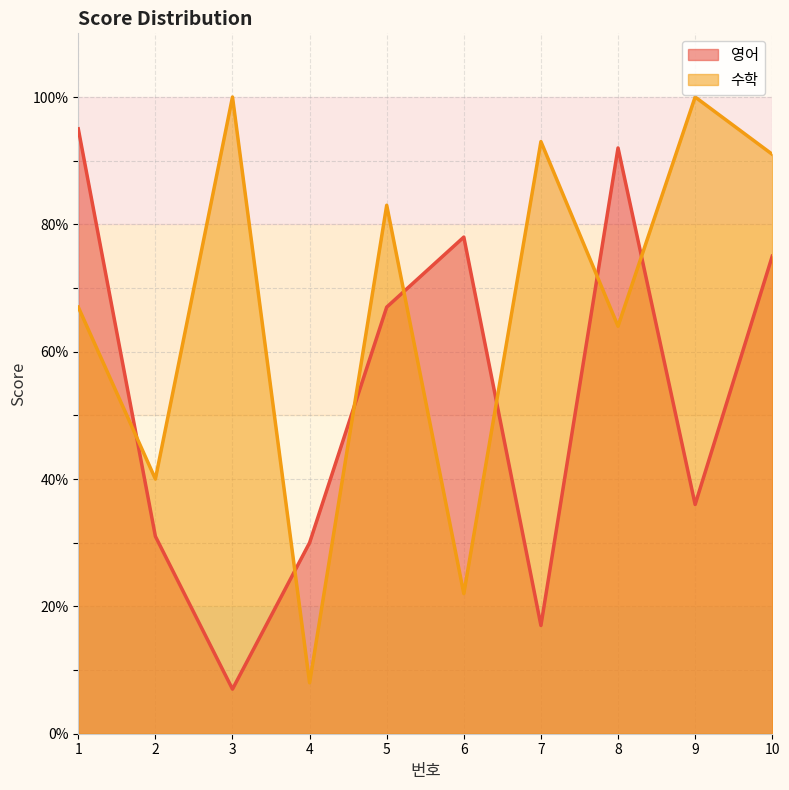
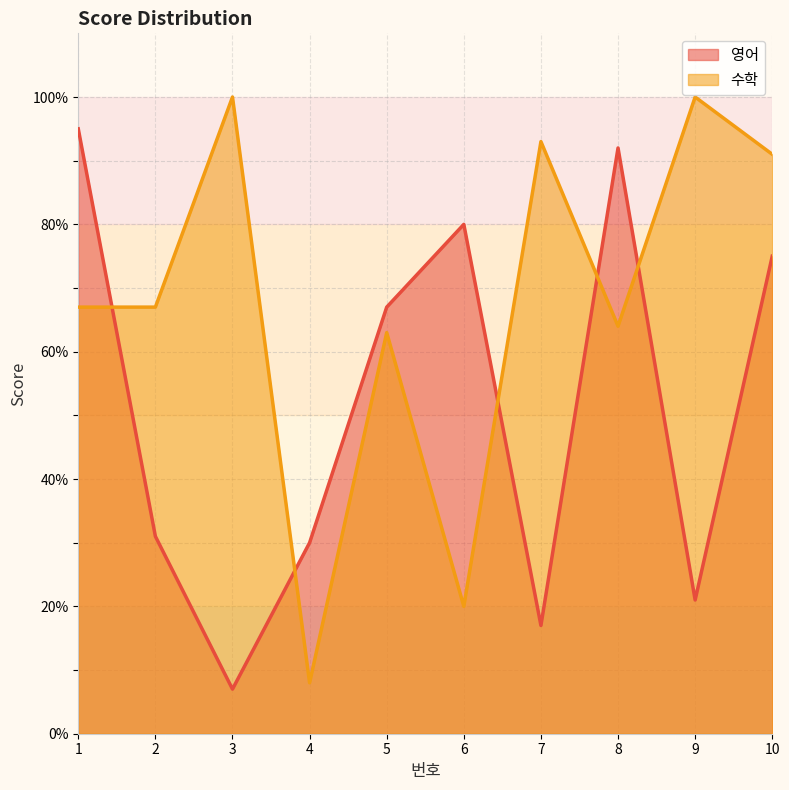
  {
    "영어": {
      "1": "95%",
      "2": "31%",
      "3": "7%",
      "4": "30%",
      "5": "67%",
-     "6": "78%",
+     "6": "80%",
      "7": "17%",
      "8": "92%",
-     "9": "36%",
+     "9": "21%",
      "10": "75%"
    },
    "수학": {
      "1": "67%",
-     "2": "40%",
+     "2": "67%",
      "3": "100%",
      "4": "8%",
-     "5": "83%",
-     "6": "22%",
+     "5": "63%",
+     "6": "20%",
      "7": "93%",
      "8": "64%",
      "9": "100%",
      "10": "91%"
    }
  }
